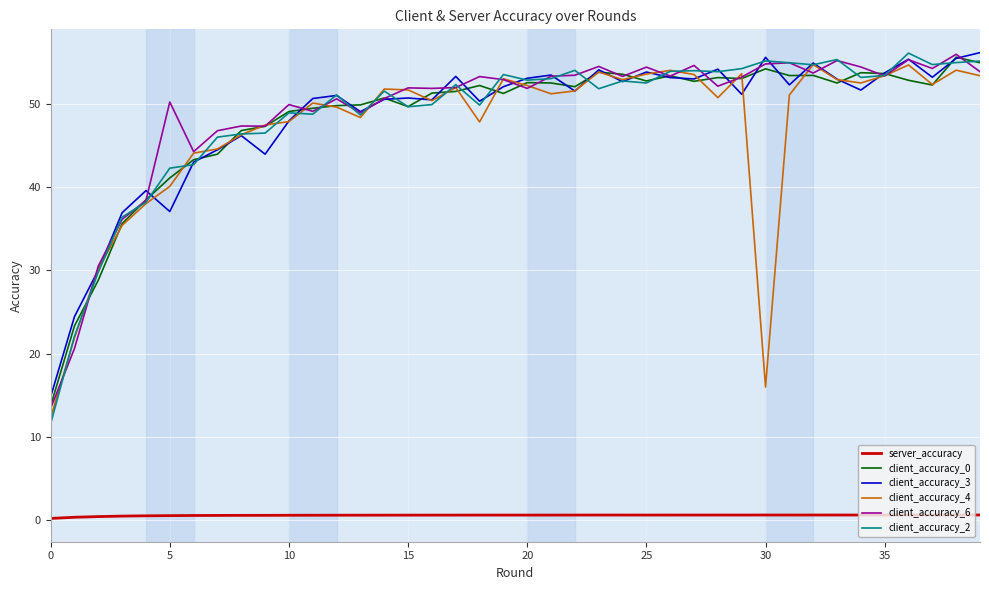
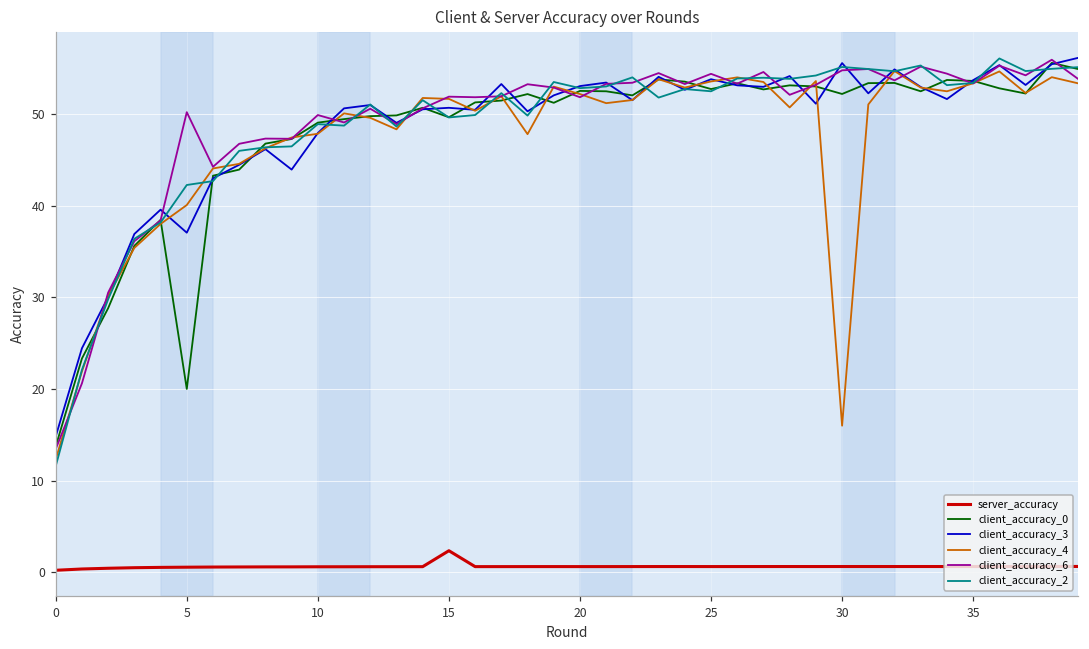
  {
    "server_accuracy": {
      "0": 0,
      "5": 1,
      "10": 1,
-     "15": 1,
+     "15": 2,
      "20": 1,
      "25": 1,
      "30": 1
    },
    "client_accuracy_0": {
-     "5": 41,
+     "5": 20,
      "20": 53,
-     "30": 54
+     "30": 52
    },
    "client_accuracy_3": {
      "0": 15,
      "5": 37,
      "15": 51,
      "30": 56
    },
    "client_accuracy_4": {
      "0": 12,
      "5": 40,
      "20": 52,
      "30": 16
    },
    "client_accuracy_6": {
      "5": 50,
      "10": 50,
      "20": 52,
      "25": 54,
      "30": 55
    },
    "client_accuracy_2": {
      "0": 12,
      "5": 42,
      "30": 55
    }
  }
